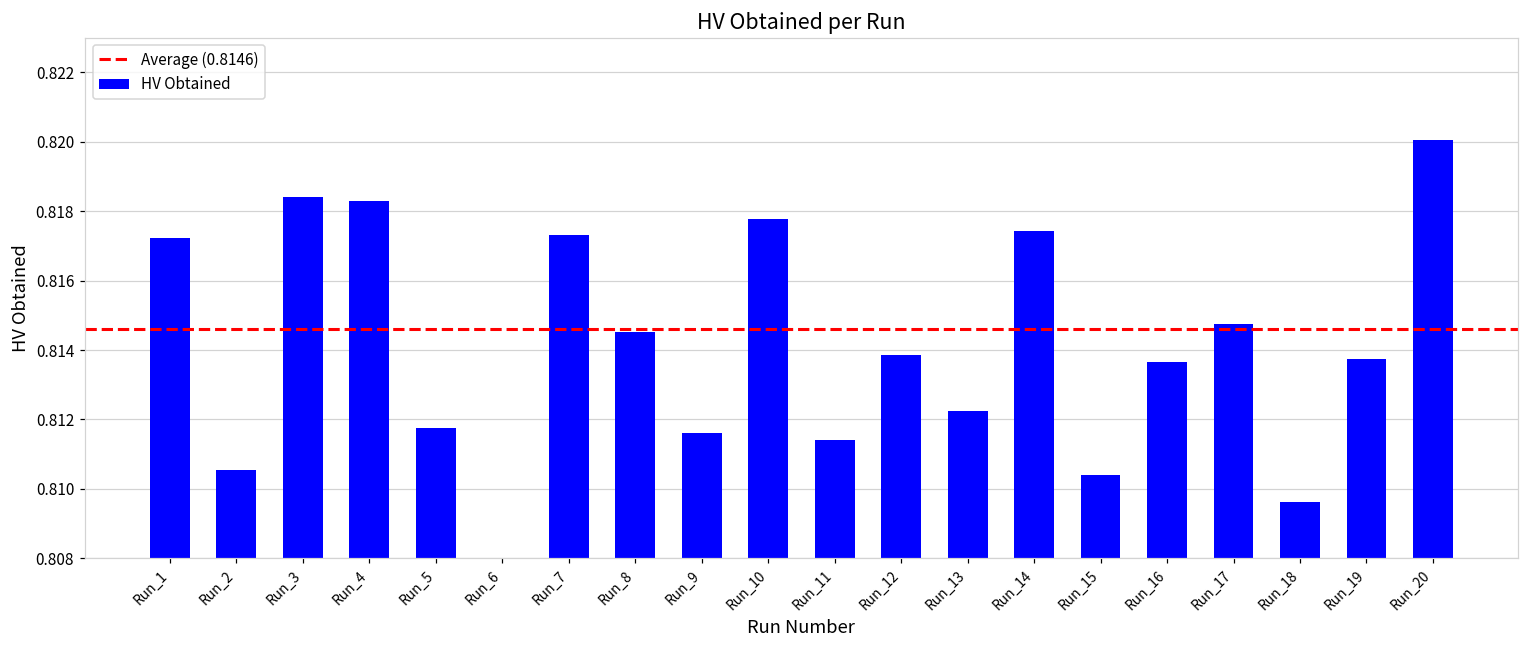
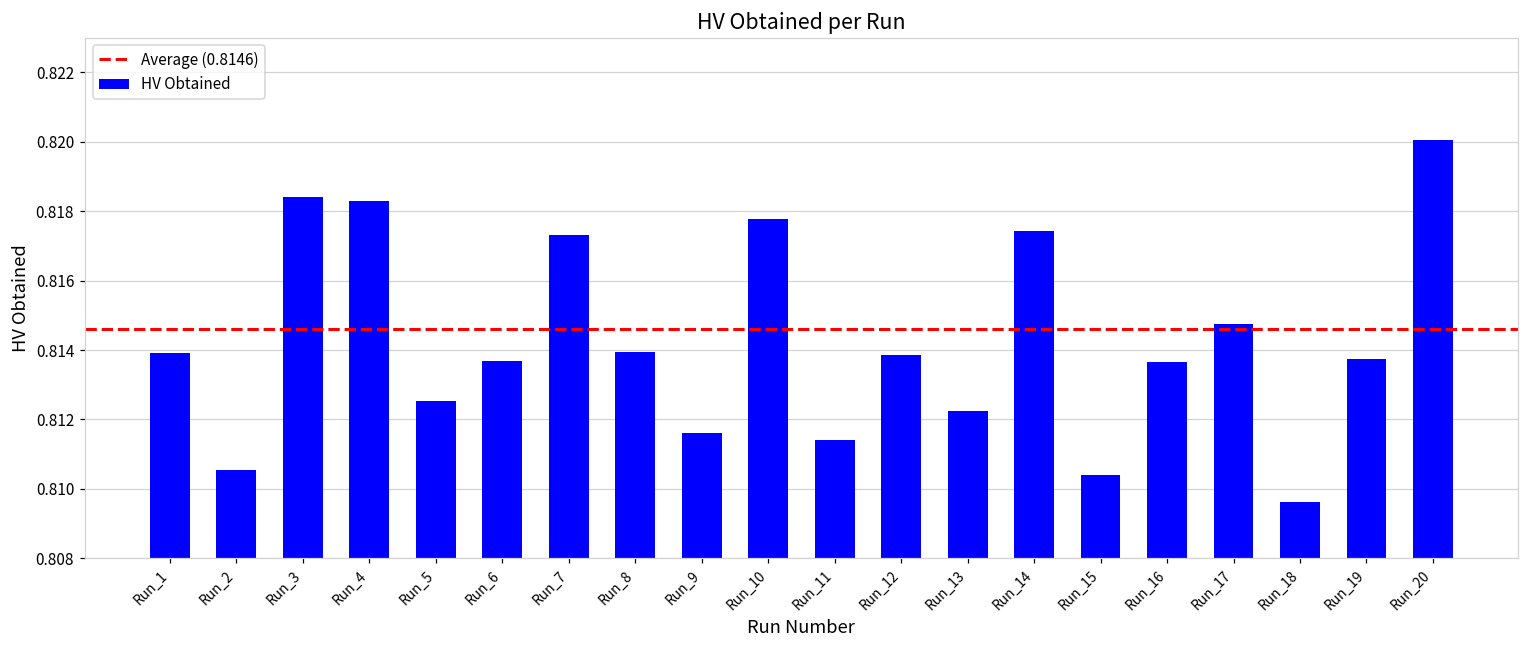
  {
-   "Run_1": 0.8172,
+   "Run_1": 0.8139,
    "Run_2": 0.8105,
    "Run_3": 0.8184,
    "Run_4": 0.8183,
-   "Run_5": 0.8118,
-   "Run_6": 0.8080,
+   "Run_5": 0.8125,
+   "Run_6": 0.8137,
    "Run_7": 0.8173,
-   "Run_8": 0.8145,
+   "Run_8": 0.8139,
    "Run_9": 0.8116,
    "Run_10": 0.8178,
    "Run_11": 0.8114,
    "Run_12": 0.8139,
    "Run_13": 0.8123,
    "Run_14": 0.8174,
    "Run_15": 0.8104,
    "Run_16": 0.8137,
    "Run_17": 0.8148,
    "Run_18": 0.8096,
    "Run_19": 0.8138,
    "Run_20": 0.8201
  }
